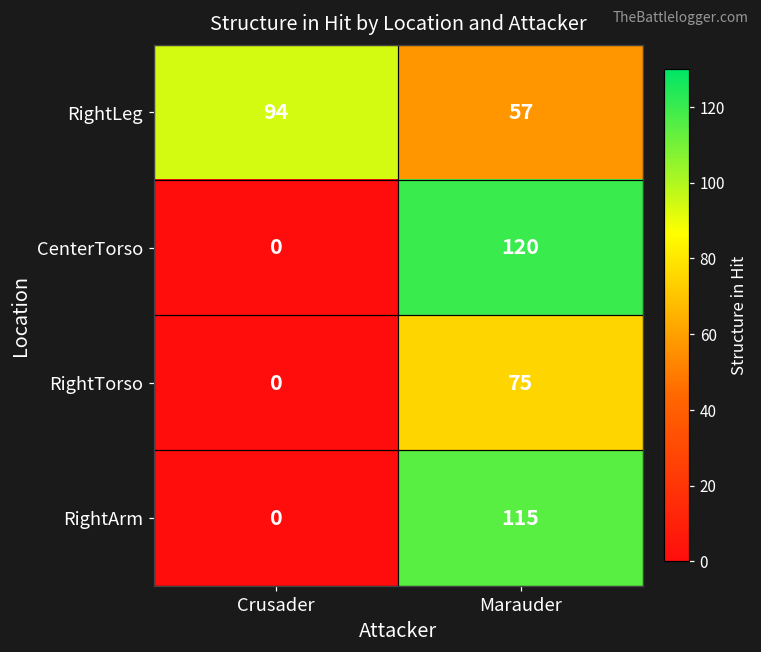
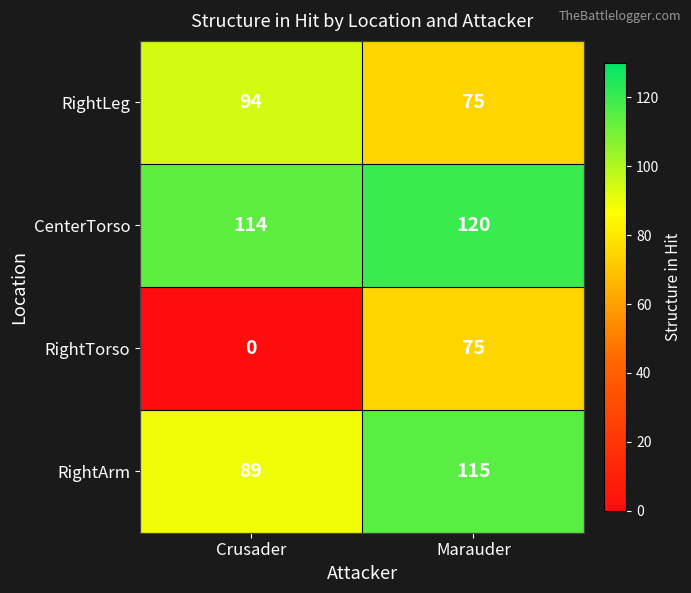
  {
    "RightLeg": {
      "Crusader": 94,
-     "Marauder": 57
+     "Marauder": 75
    },
    "CenterTorso": {
-     "Crusader": 0,
+     "Crusader": 114,
      "Marauder": 120
    },
    "RightTorso": {
      "Crusader": 0,
      "Marauder": 75
    },
    "RightArm": {
-     "Crusader": 0,
+     "Crusader": 89,
      "Marauder": 115
    }
  }
